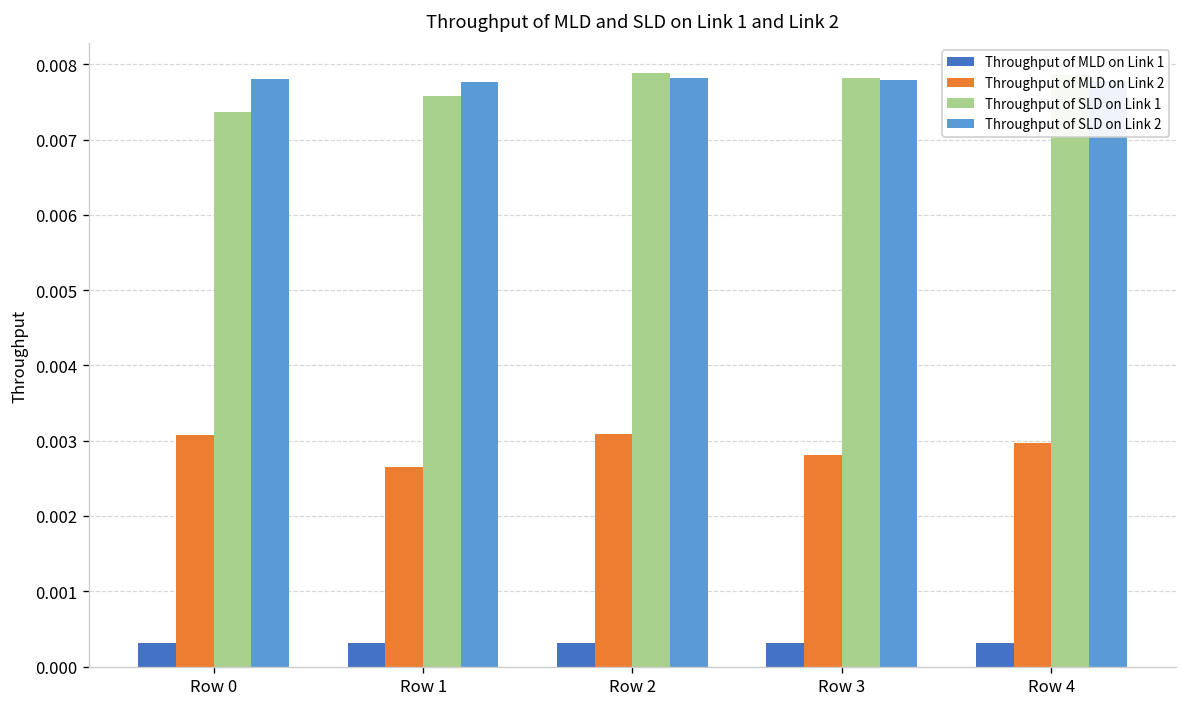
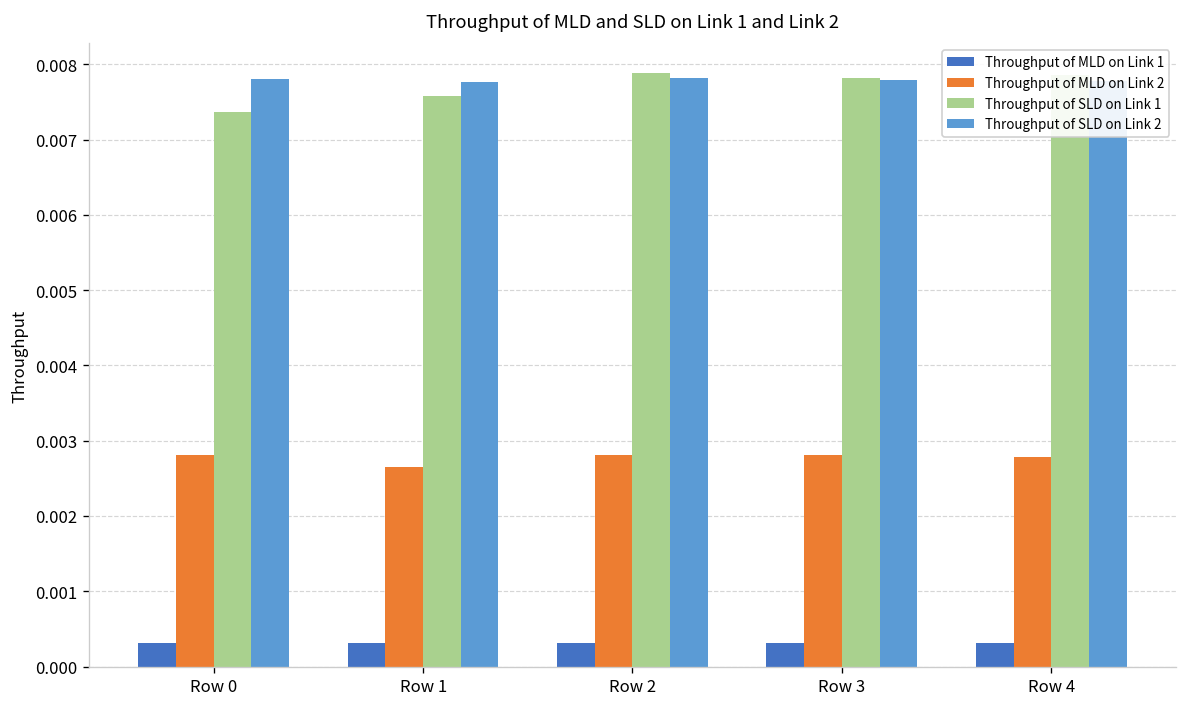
  {
    "Throughput of MLD on Link 2": {
-     "Row 0": 0.0031,
+     "Row 0": 0.0028,
      "Row 1": 0.0026,
-     "Row 2": 0.0031,
+     "Row 2": 0.0028,
      "Row 3": 0.0028,
-     "Row 4": 0.0030
+     "Row 4": 0.0028
    },
    "Throughput of SLD on Link 1": {
      "Row 0": 0.0074,
      "Row 1": 0.0076,
      "Row 2": 0.0079,
      "Row 3": 0.0078
    }
  }
